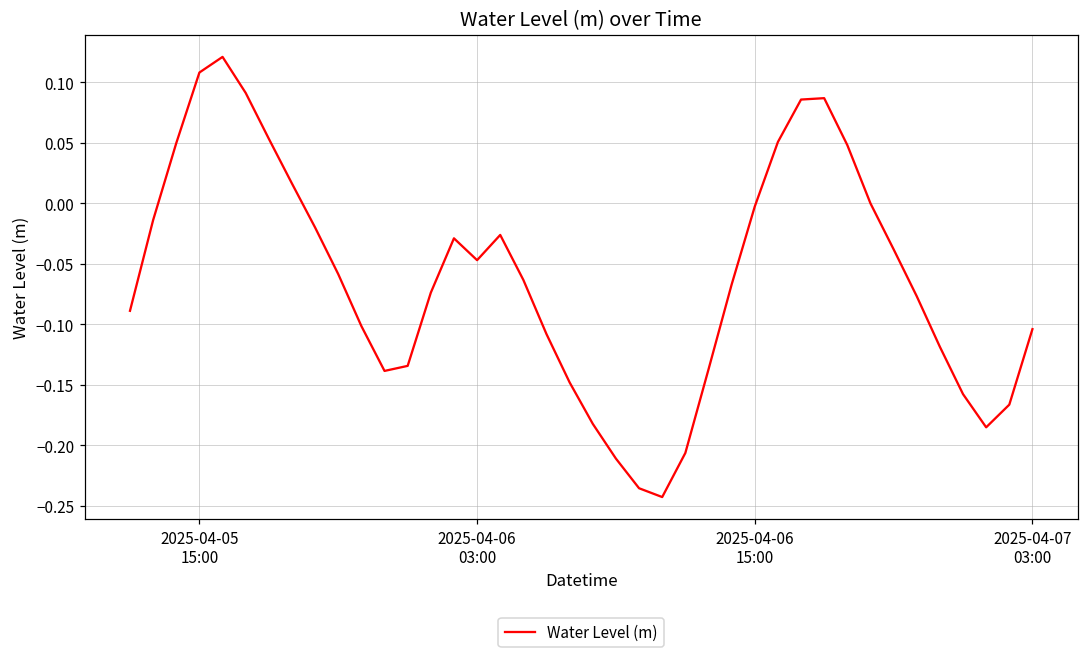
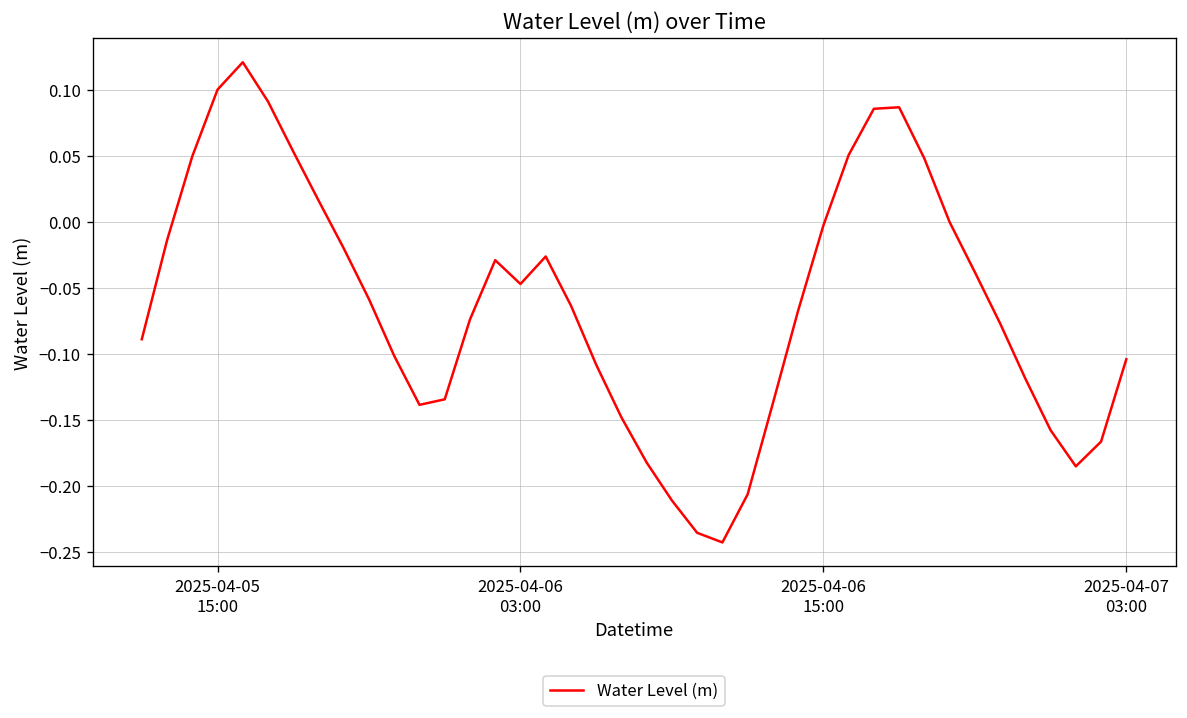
  {
-   "2025-04-05 15:00": 0.108,
+   "2025-04-05 15:00": 0.100,
    "2025-04-06 03:00": -0.047,
    "2025-04-06 15:00": -0.003,
    "2025-04-07 03:00": -0.104
  }
